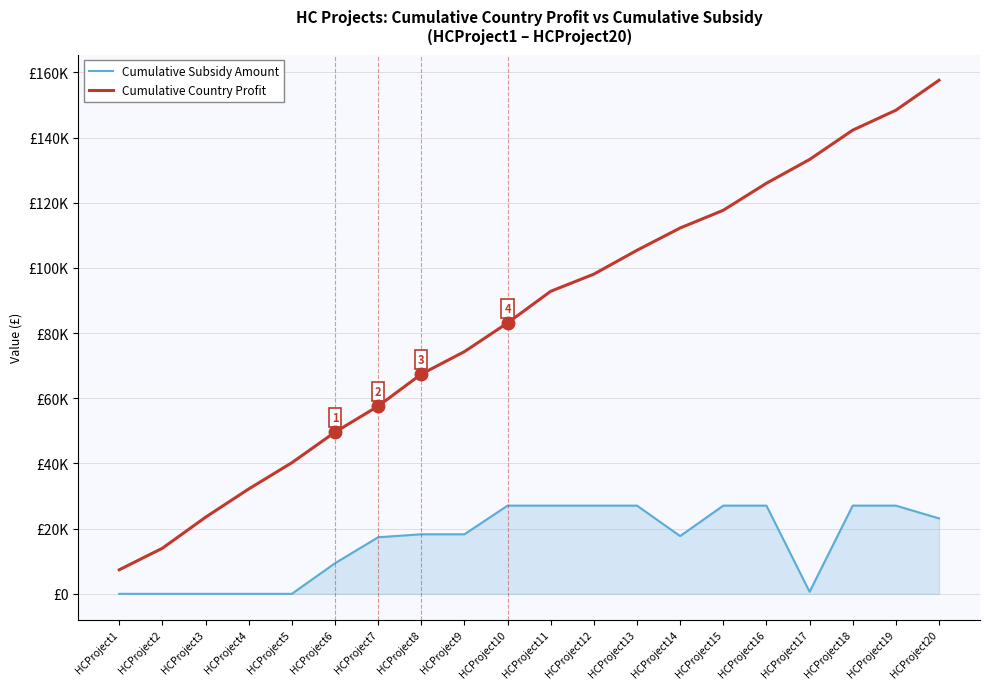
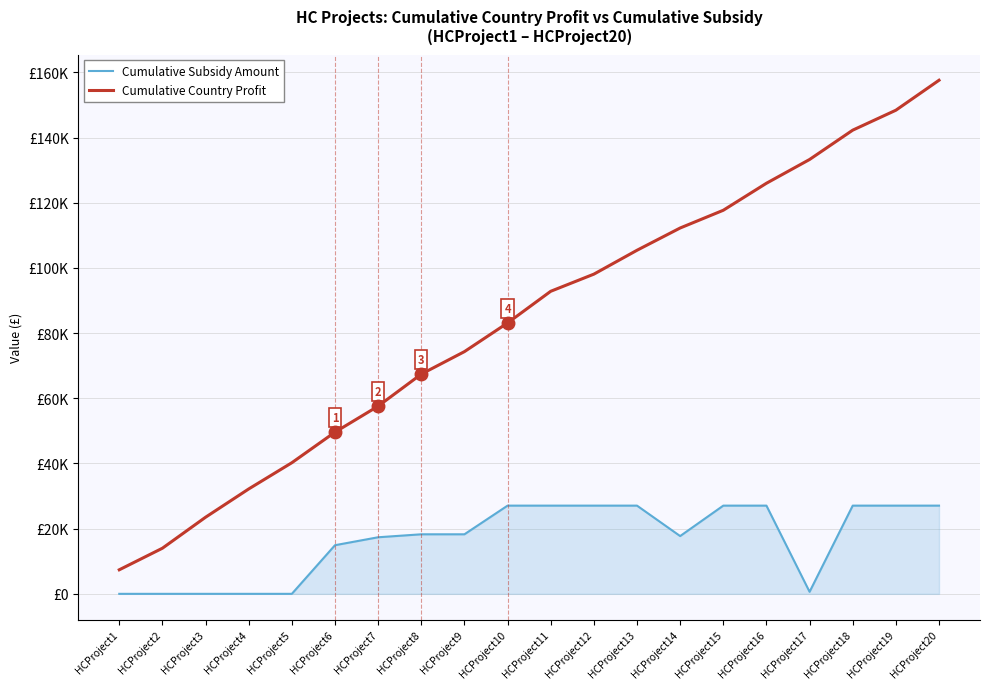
  {
    "Cumulative Subsidy Amount": {
      "HCProject1": "£0",
      "HCProject2": "£0",
      "HCProject3": "£0",
      "HCProject4": "£0",
      "HCProject5": "£0",
-     "HCProject6": "£9000",
+     "HCProject6": "£15000",
      "HCProject7": "£17000",
      "HCProject8": "£18000",
      "HCProject9": "£18000",
      "HCProject10": "£27000",
      "HCProject11": "£27000",
      "HCProject12": "£27000",
      "HCProject13": "£27000",
      "HCProject14": "£18000",
      "HCProject15": "£27000",
      "HCProject16": "£27000",
      "HCProject17": "£1000",
      "HCProject18": "£27000",
      "HCProject19": "£27000",
-     "HCProject20": "£23000"
+     "HCProject20": "£27000"
    }
  }
